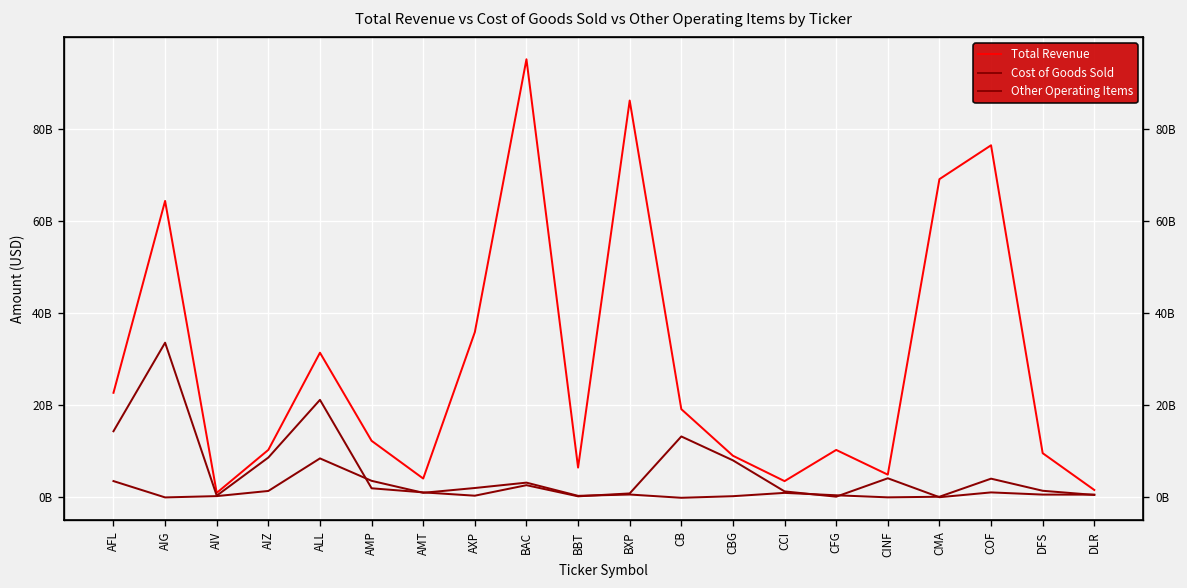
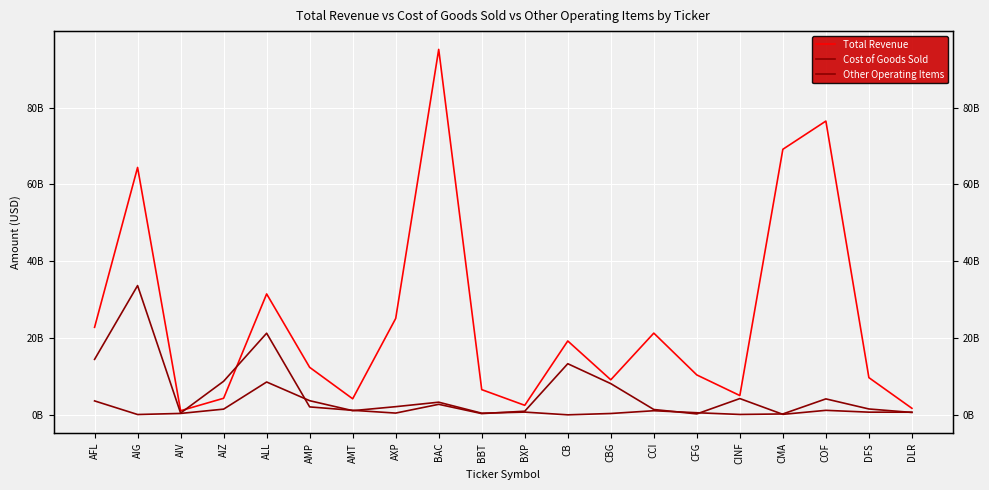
  {
    "Total Revenue": {
      "AFL": 23000000000,
      "AIG": 64000000000,
-     "AIZ": 10000000000,
+     "AIZ": 4000000000,
      "ALL": 31000000000,
      "AMP": 12000000000,
      "AMT": 4000000000,
-     "AXP": 36000000000,
+     "AXP": 25000000000,
      "BAC": 95000000000,
      "BBT": 6000000000,
-     "BXP": 86000000000,
+     "BXP": 2000000000,
      "CB": 19000000000,
      "CBG": 9000000000,
-     "CCI": 4000000000,
+     "CCI": 21000000000,
      "CFG": 10000000000,
      "CINF": 5000000000,
      "CMA": 69000000000,
      "COF": 76000000000,
      "DFS": 10000000000,
      "DLR": 2000000000
    }
  }
